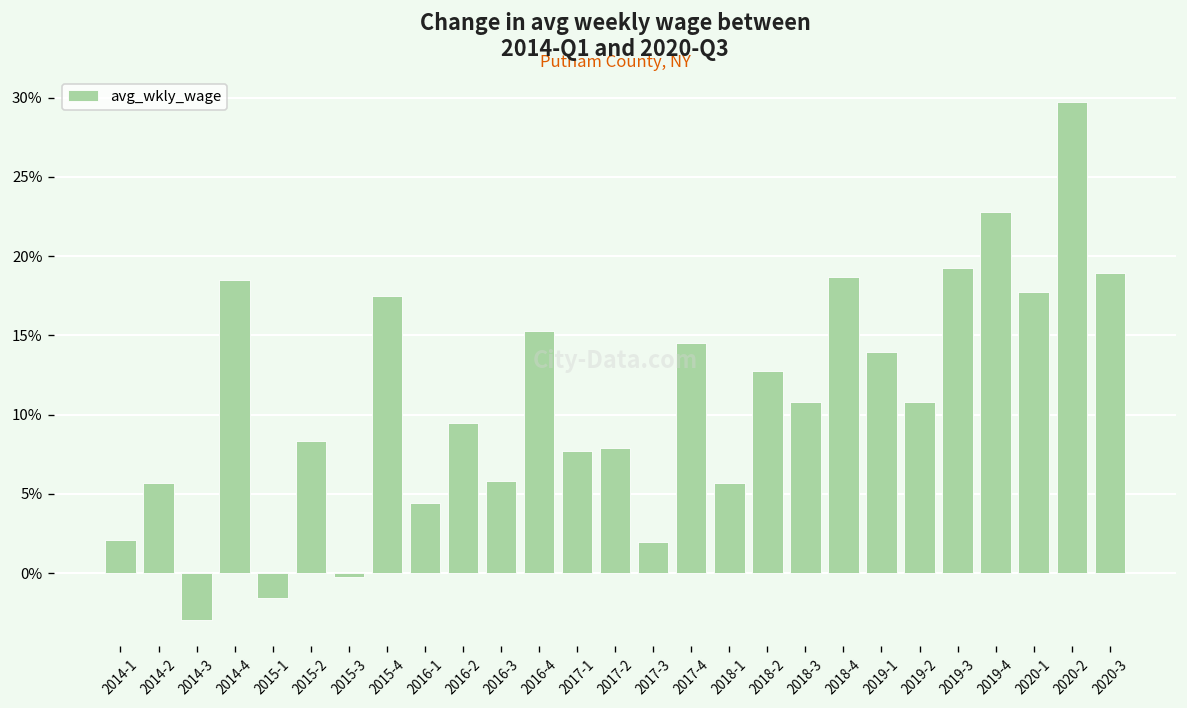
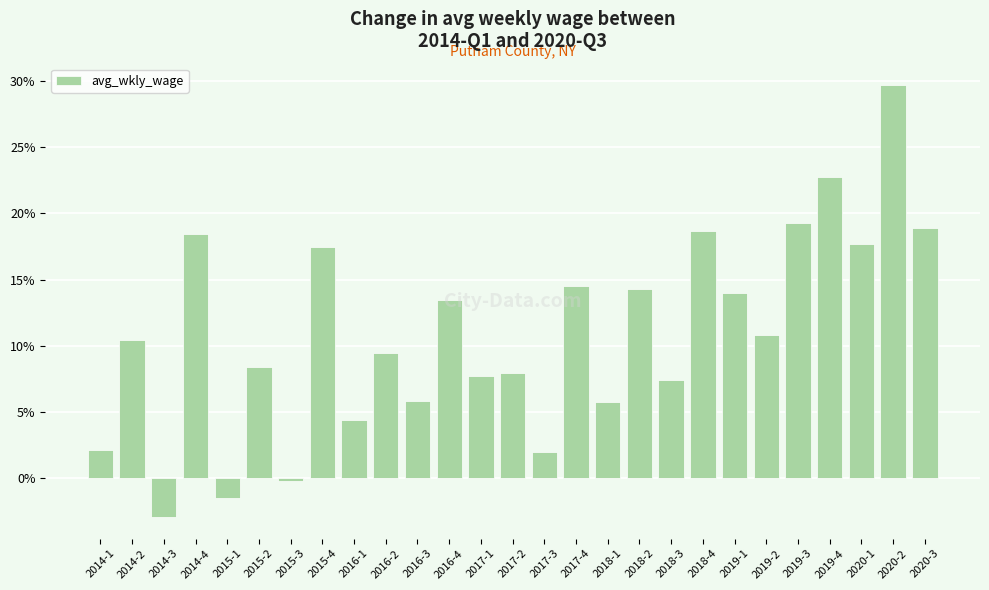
  {
    "2014-1": "2.1%",
-   "2014-2": "5.7%",
+   "2014-2": "10.5%",
    "2014-3": "-3.0%",
    "2014-4": "18.5%",
    "2015-1": "-1.5%",
    "2015-2": "8.4%",
    "2015-3": "-0.2%",
    "2015-4": "17.5%",
    "2016-1": "4.4%",
    "2016-2": "9.5%",
    "2016-3": "5.8%",
-   "2016-4": "15.3%",
+   "2016-4": "13.4%",
    "2017-1": "7.7%",
    "2017-2": "7.9%",
    "2017-3": "2.0%",
    "2017-4": "14.5%",
    "2018-1": "5.7%",
-   "2018-2": "12.8%",
-   "2018-3": "10.8%",
+   "2018-2": "14.3%",
+   "2018-3": "7.4%",
    "2018-4": "18.7%",
    "2019-1": "14.0%",
    "2019-2": "10.8%",
    "2019-3": "19.3%",
    "2019-4": "22.8%",
    "2020-1": "17.7%",
    "2020-2": "29.7%",
    "2020-3": "18.9%"
  }
